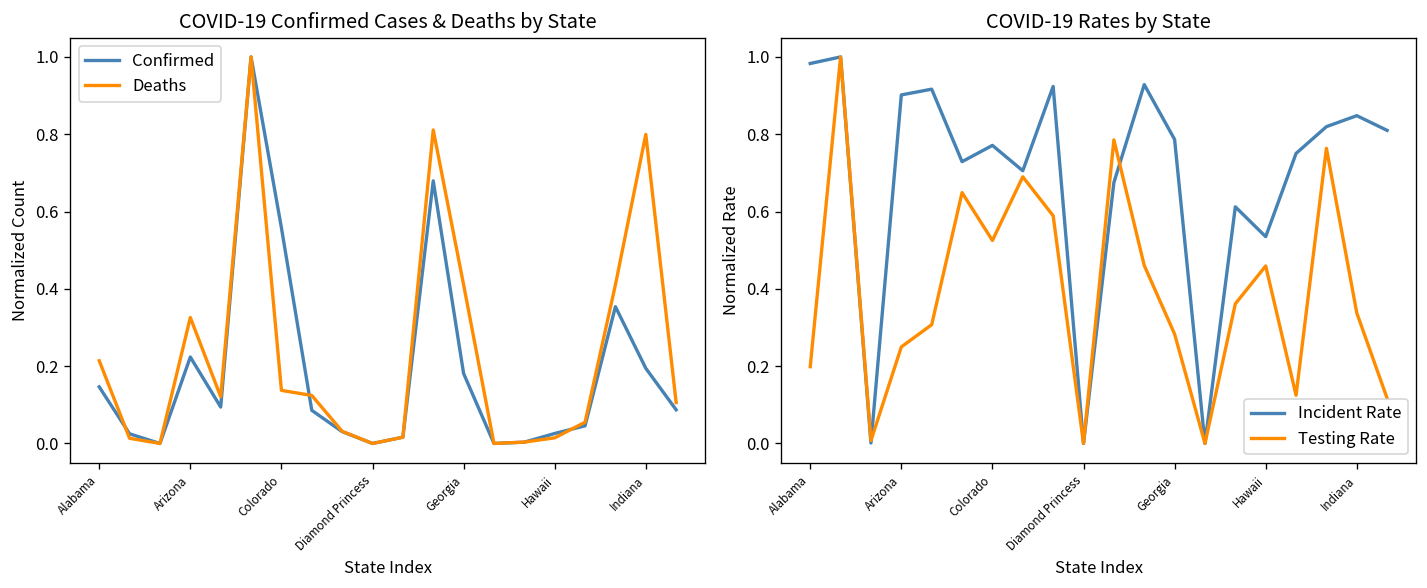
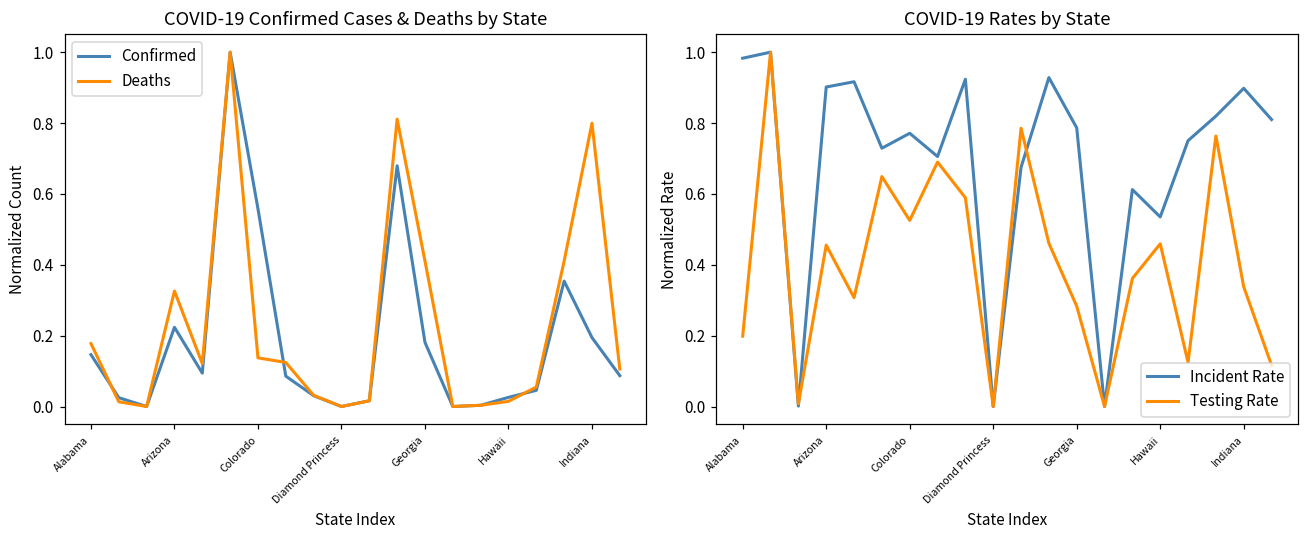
  {
    "COVID-19 Confirmed Cases & Deaths by State": {
      "Confirmed": {
        "Alabama": 0.15,
        "Arizona": 0.22,
        "Colorado": 0.56,
        "Georgia": 0.18,
        "Hawaii": 0.03,
        "Indiana": 0.19
      },
      "Deaths": {
-       "Alabama": 0.21,
+       "Alabama": 0.18,
        "Arizona": 0.33,
        "Colorado": 0.14,
        "Georgia": 0.41,
        "Hawaii": 0.01,
        "Indiana": 0.80
      }
    },
    "COVID-19 Rates by State": {
      "Incident Rate": {
        "Alabama": 0.98,
        "Arizona": 0.90,
        "Colorado": 0.77,
        "Georgia": 0.79,
        "Hawaii": 0.53,
-       "Indiana": 0.85
+       "Indiana": 0.90
      },
      "Testing Rate": {
        "Alabama": 0.20,
-       "Arizona": 0.25,
+       "Arizona": 0.46,
        "Colorado": 0.53,
        "Georgia": 0.28,
        "Hawaii": 0.46,
        "Indiana": 0.34
      }
    }
  }
